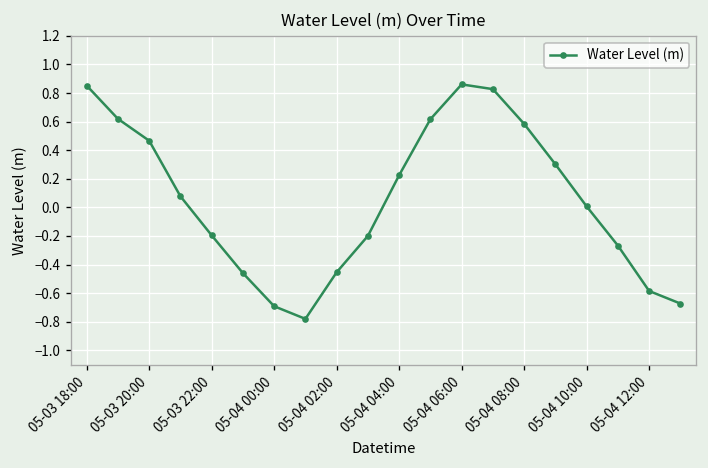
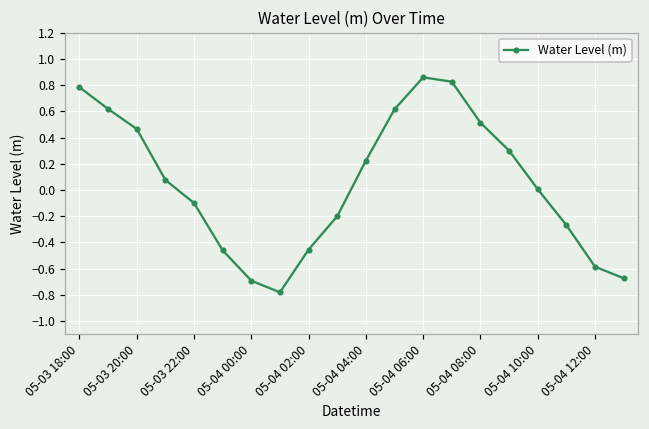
  {
-   "05-03 18:00": 0.85,
+   "05-03 18:00": 0.79,
    "05-03 20:00": 0.47,
-   "05-03 22:00": -0.20,
+   "05-03 22:00": -0.10,
    "05-04 00:00": -0.69,
    "05-04 02:00": -0.45,
    "05-04 04:00": 0.23,
    "05-04 06:00": 0.86,
-   "05-04 08:00": 0.58,
+   "05-04 08:00": 0.51,
    "05-04 10:00": 0.01,
    "05-04 12:00": -0.59
  }
